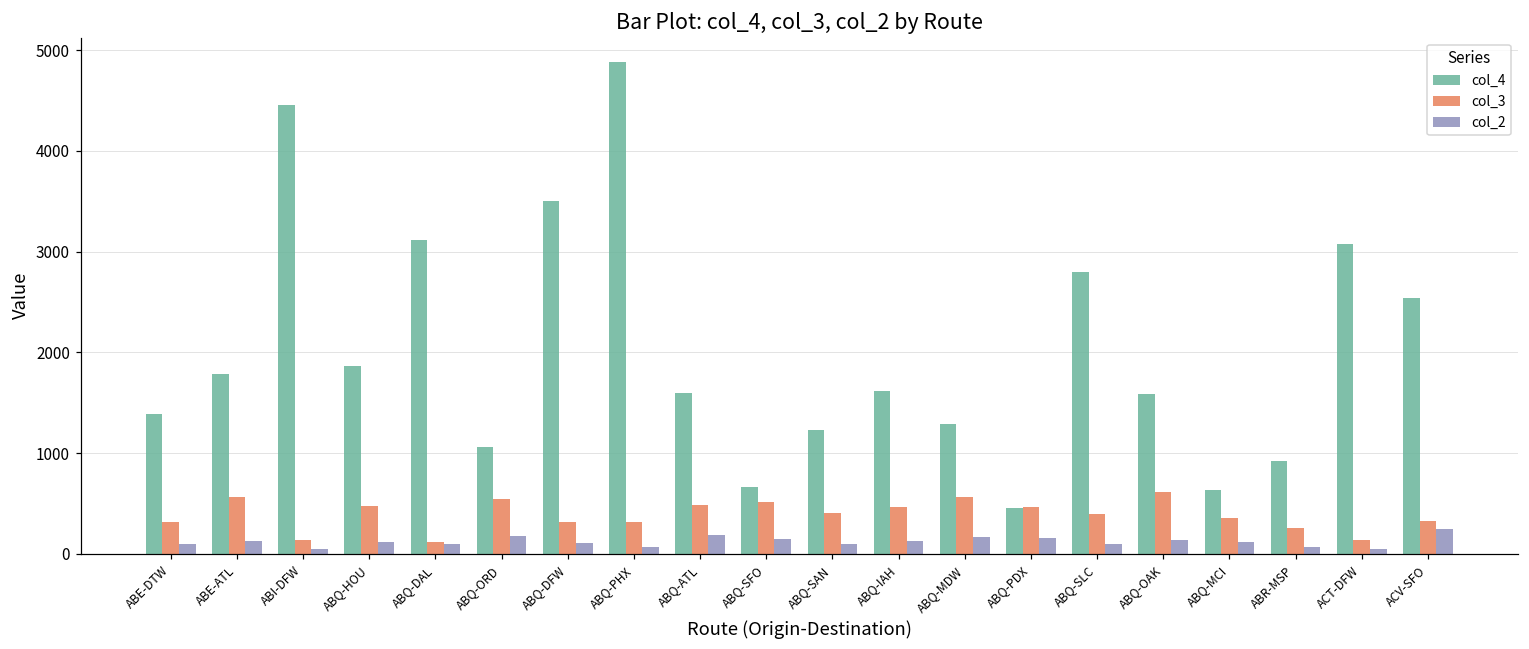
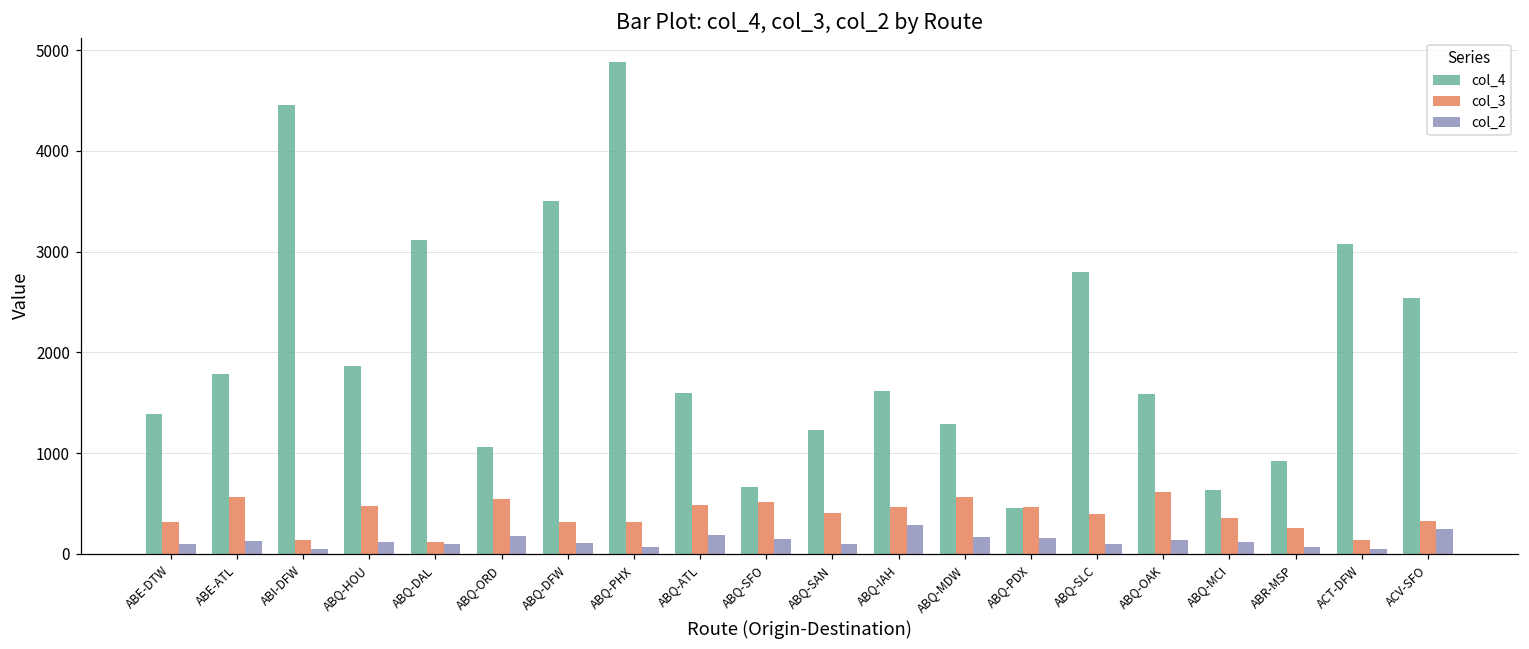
  {
    "col_4": {
      "ABE-DTW": 1400,
      "ABE-ATL": 1800,
      "ABI-DFW": 4500,
      "ABQ-HOU": 1900,
      "ABQ-DAL": 3100,
      "ABQ-ORD": 1100,
      "ABQ-DFW": 3500,
      "ABQ-PHX": 4900,
      "ABQ-ATL": 1600,
      "ABQ-SFO": 700,
      "ABQ-SAN": 1200,
      "ABQ-IAH": 1600,
      "ABQ-MDW": 1300,
      "ABQ-PDX": 500,
      "ABQ-SLC": 2800,
      "ABQ-OAK": 1600,
      "ABQ-MCI": 600,
      "ABR-MSP": 900,
      "ACT-DFW": 3100,
      "ACV-SFO": 2500
    },
    "col_3": {
      "ABE-DTW": 300,
      "ABE-ATL": 600,
      "ABI-DFW": 100,
      "ABQ-HOU": 500,
      "ABQ-DAL": 100,
      "ABQ-ORD": 500,
      "ABQ-DFW": 300,
      "ABQ-PHX": 300,
      "ABQ-ATL": 500,
      "ABQ-SFO": 500,
      "ABQ-SAN": 400,
      "ABQ-IAH": 500,
      "ABQ-MDW": 600,
      "ABQ-PDX": 500,
      "ABQ-SLC": 400,
      "ABQ-OAK": 600,
      "ABQ-MCI": 400,
      "ABR-MSP": 300,
      "ACT-DFW": 100,
      "ACV-SFO": 300
    },
    "col_2": {
      "ABE-DTW": 100,
      "ABE-ATL": 100,
      "ABI-DFW": 100,
      "ABQ-HOU": 100,
      "ABQ-DAL": 100,
      "ABQ-ORD": 200,
      "ABQ-DFW": 100,
      "ABQ-PHX": 100,
      "ABQ-ATL": 200,
      "ABQ-SFO": 200,
      "ABQ-SAN": 100,
-     "ABQ-IAH": 100,
+     "ABQ-IAH": 300,
      "ABQ-MDW": 200,
      "ABQ-PDX": 200,
      "ABQ-SLC": 100,
      "ABQ-OAK": 100,
      "ABQ-MCI": 100,
      "ABR-MSP": 100,
      "ACT-DFW": 0,
      "ACV-SFO": 200
    }
  }
